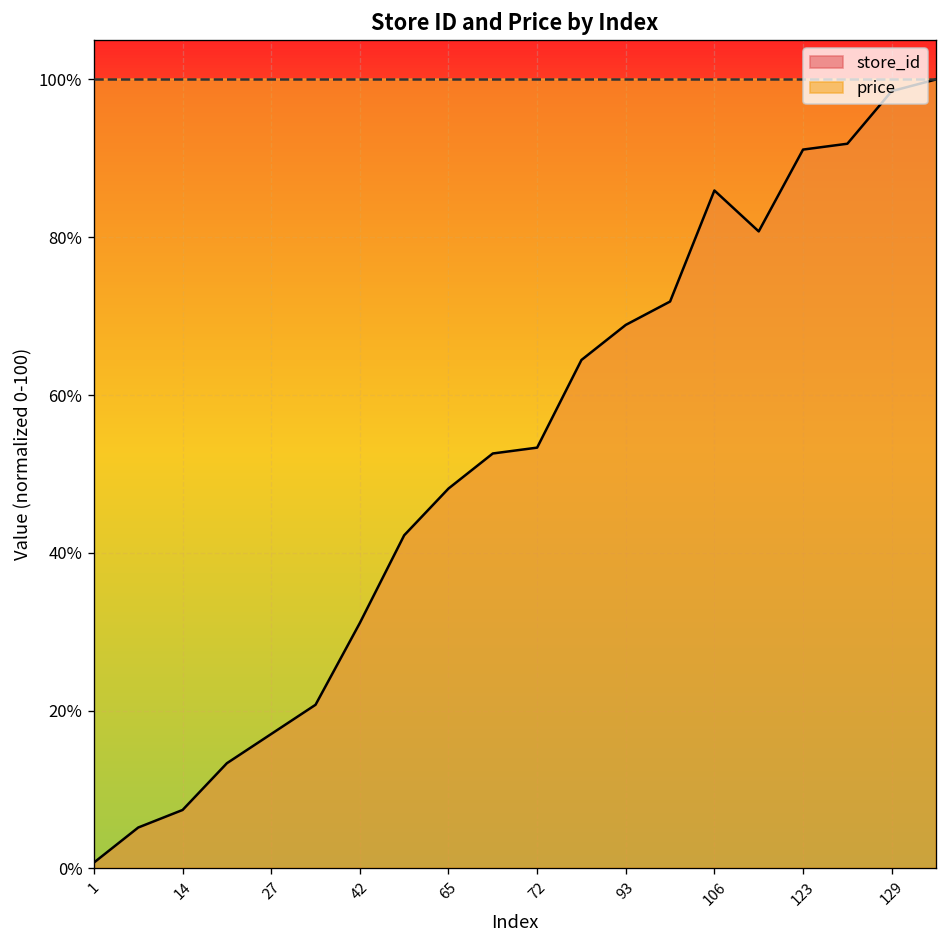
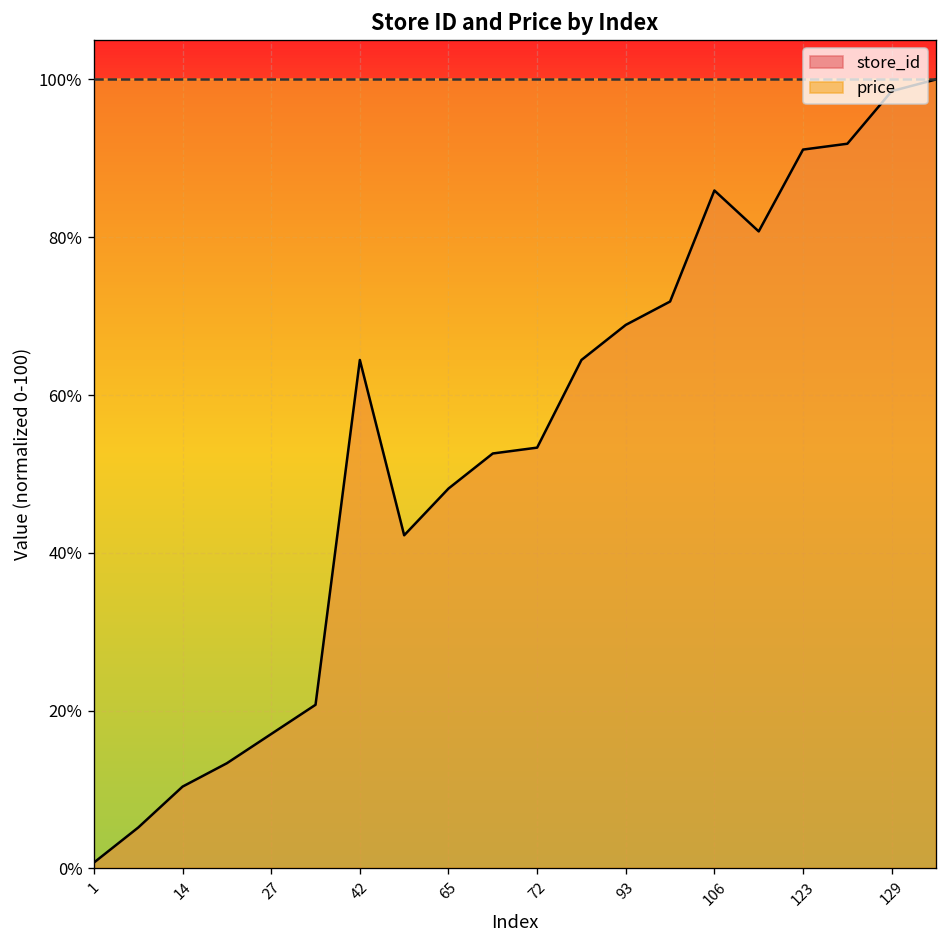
  {
    "store_id": {
      "1": "1%",
-     "14": "7%",
+     "14": "10%",
      "27": "17%",
-     "42": "31%",
+     "42": "64%",
      "65": "48%",
      "72": "53%",
      "93": "69%",
      "106": "86%",
      "123": "91%"
    },
    "price": {
      "1": "100%",
      "14": "100%",
      "27": "100%",
      "42": "100%",
      "65": "100%",
      "72": "100%",
      "93": "100%",
      "106": "100%",
      "123": "100%"
    }
  }
